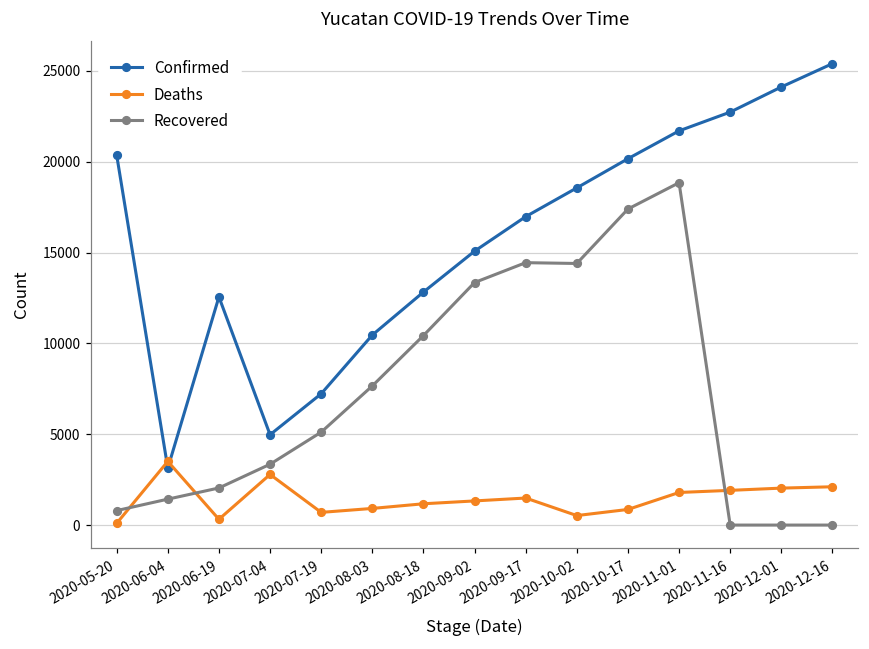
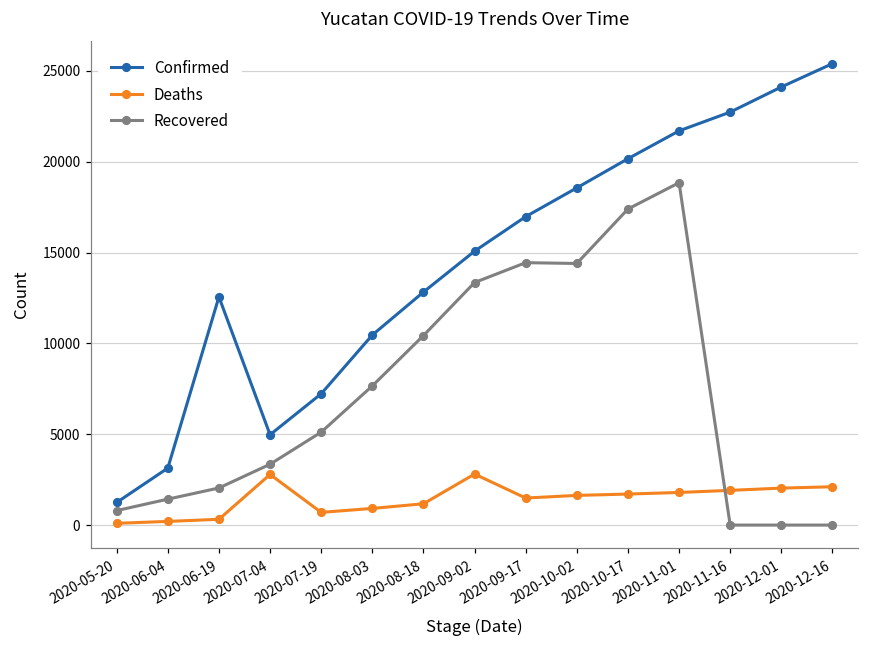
  {
    "Confirmed": {
-     "2020-05-20": 20400,
+     "2020-05-20": 1200,
      "2020-06-04": 3100,
      "2020-06-19": 12600,
      "2020-07-04": 5000,
      "2020-07-19": 7200,
      "2020-08-03": 10500,
      "2020-08-18": 12800,
      "2020-09-02": 15100,
      "2020-09-17": 17000,
      "2020-10-02": 18600,
      "2020-10-17": 20200,
      "2020-11-01": 21700,
      "2020-11-16": 22700,
      "2020-12-01": 24100,
      "2020-12-16": 25400
    },
    "Deaths": {
      "2020-05-20": 100,
-     "2020-06-04": 3500,
+     "2020-06-04": 200,
      "2020-06-19": 300,
      "2020-07-04": 2800,
      "2020-07-19": 700,
      "2020-08-03": 900,
      "2020-08-18": 1200,
-     "2020-09-02": 1300,
+     "2020-09-02": 2800,
      "2020-09-17": 1500,
-     "2020-10-02": 500,
-     "2020-10-17": 900,
+     "2020-10-02": 1600,
+     "2020-10-17": 1700,
      "2020-11-01": 1800,
      "2020-11-16": 1900,
      "2020-12-01": 2000,
      "2020-12-16": 2100
    },
    "Recovered": {
      "2020-05-20": 800,
      "2020-06-04": 1400,
      "2020-06-19": 2000,
      "2020-07-04": 3300,
      "2020-07-19": 5100,
      "2020-08-03": 7700,
      "2020-08-18": 10400,
      "2020-09-02": 13300,
      "2020-09-17": 14400,
      "2020-10-02": 14400,
      "2020-10-17": 17400,
      "2020-11-01": 18800,
      "2020-11-16": 0,
      "2020-12-01": 0,
      "2020-12-16": 0
    }
  }
